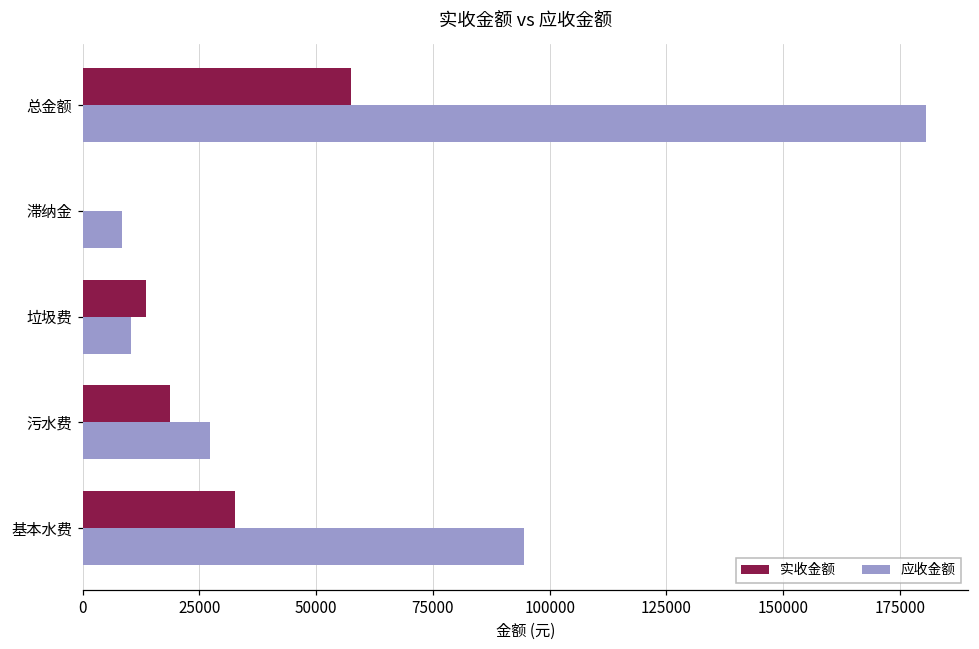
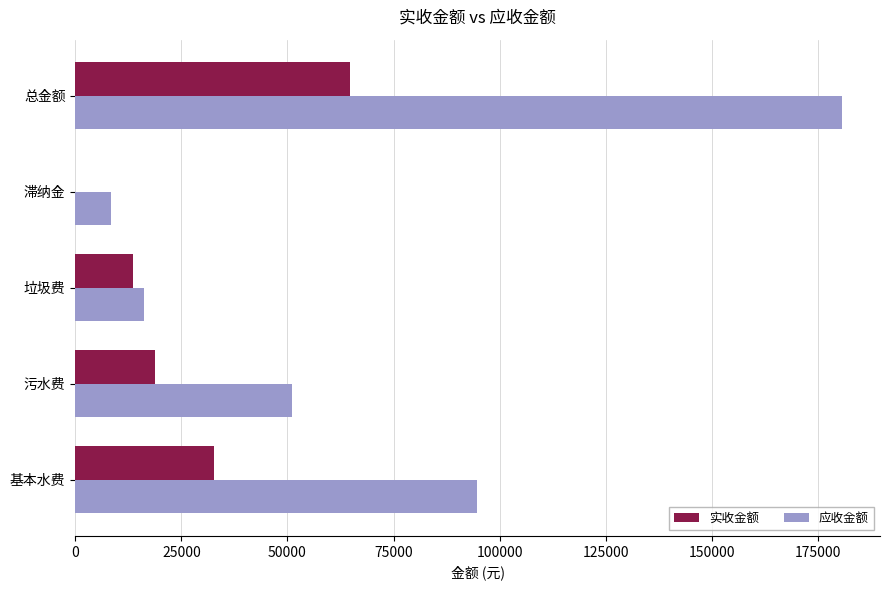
  {
    "实收金额": {
-     "总金额": 57000,
+     "总金额": 65000,
      "垃圾费": 14000,
      "污水费": 19000,
      "基本水费": 33000
    },
    "应收金额": {
      "总金额": 181000,
      "滞纳金": 8000,
-     "垃圾费": 10000,
-     "污水费": 27000,
+     "垃圾费": 16000,
+     "污水费": 51000,
      "基本水费": 95000
    }
  }
